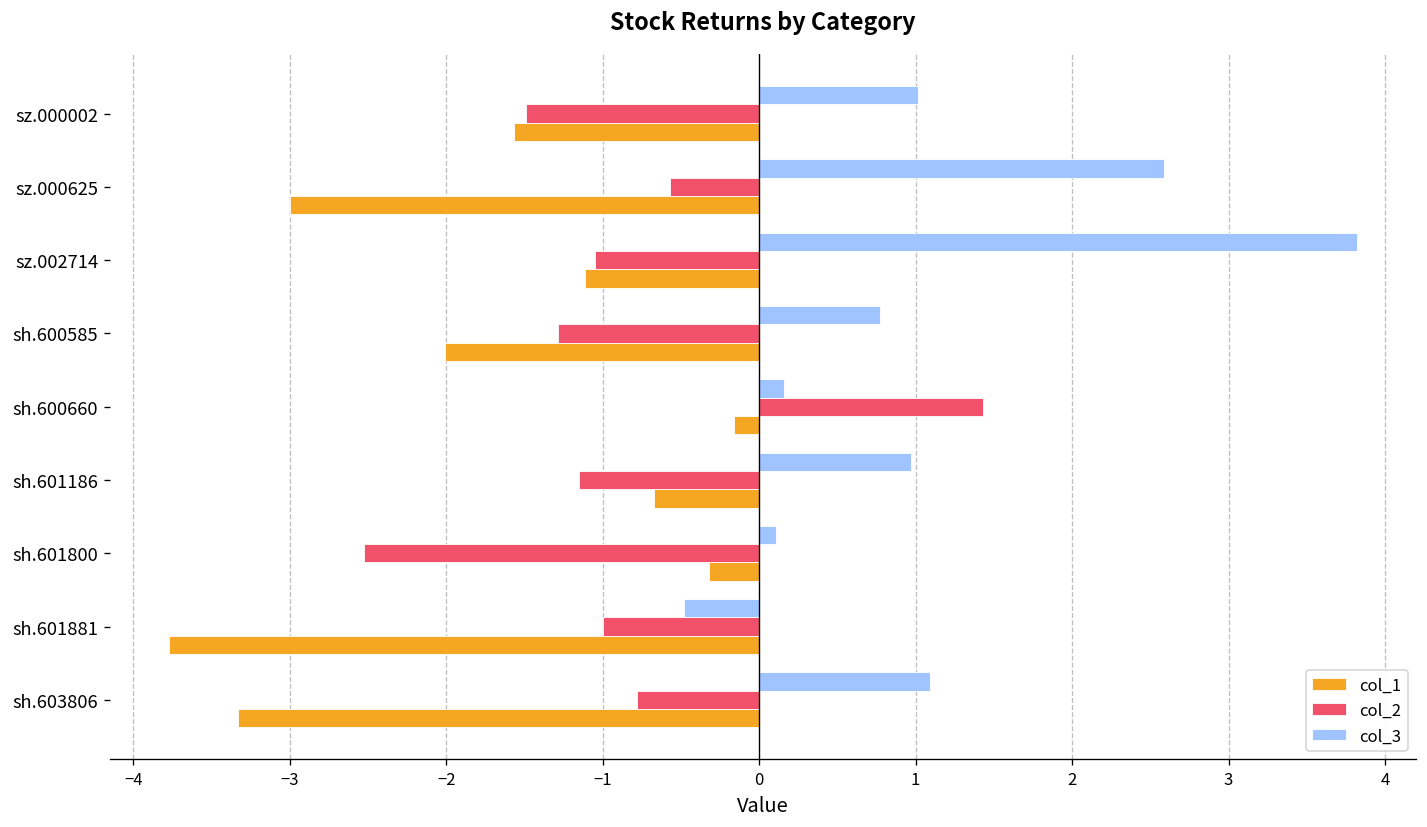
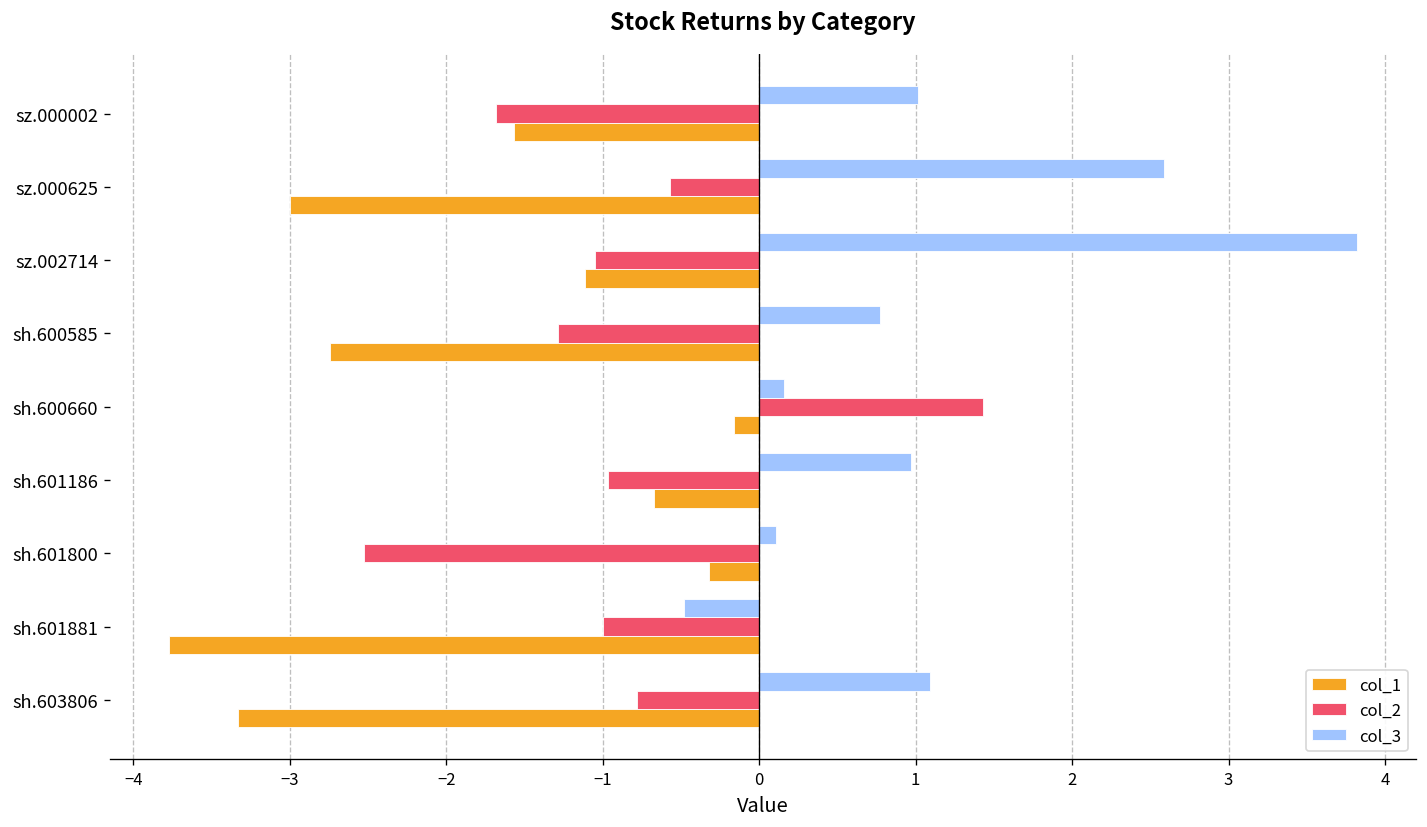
  {
    "col_1": {
      "sz.000002": -1.57,
      "sz.000625": -3.00,
      "sz.002714": -1.11,
-     "sh.600585": -2.01,
+     "sh.600585": -2.75,
      "sh.600660": -0.16,
      "sh.601186": -0.67,
      "sh.601800": -0.32,
      "sh.601881": -3.77,
      "sh.603806": -3.33
    },
    "col_2": {
-     "sz.000002": -1.49,
+     "sz.000002": -1.68,
      "sz.000625": -0.57,
      "sz.002714": -1.05,
      "sh.600585": -1.28,
      "sh.600660": 1.43,
-     "sh.601186": -1.15,
+     "sh.601186": -0.97,
      "sh.601800": -2.53,
      "sh.601881": -1.00,
      "sh.603806": -0.78
    },
    "col_3": {
      "sz.000002": 1.02,
      "sz.000625": 2.59,
      "sz.002714": 3.82,
      "sh.600585": 0.77,
      "sh.600660": 0.16,
      "sh.601186": 0.97,
      "sh.601800": 0.11,
      "sh.601881": -0.48,
      "sh.603806": 1.09
    }
  }
